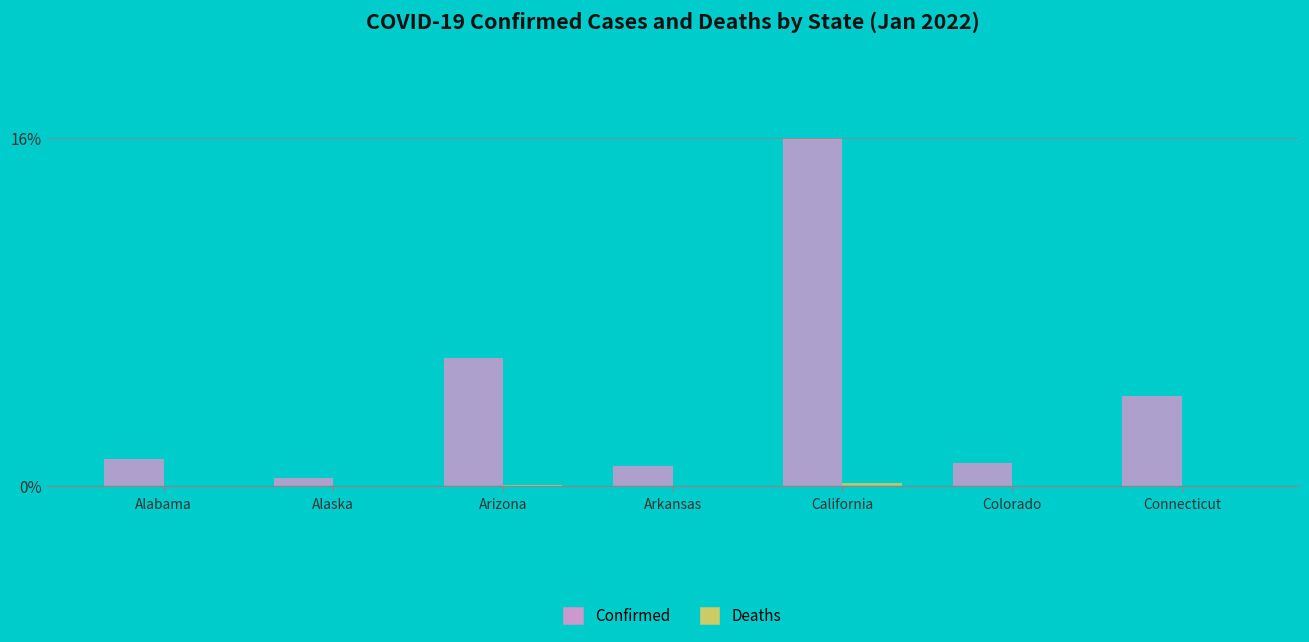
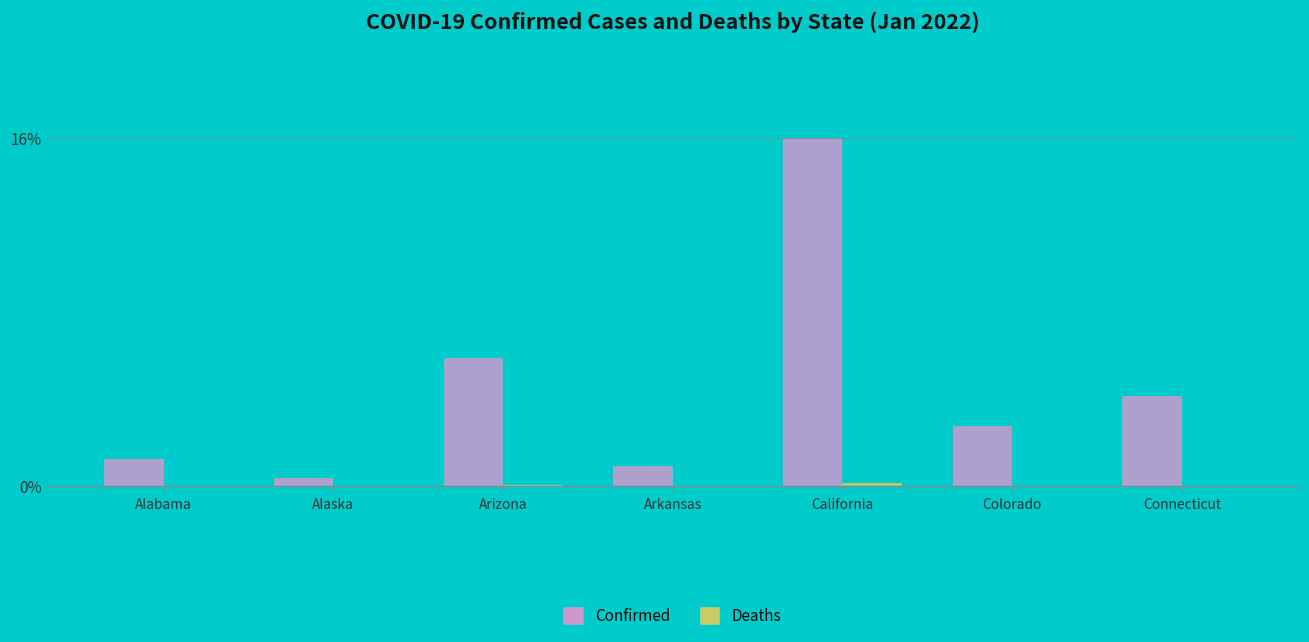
  {
    "Confirmed": {
      "Alabama": "1.3%",
      "Alaska": "0.4%",
      "Arizona": "5.9%",
      "Arkansas": "0.9%",
      "California": "16.0%",
-     "Colorado": "1.1%",
+     "Colorado": "2.8%",
      "Connecticut": "4.2%"
    },
    "Deaths": {
      "California": "0.2%"
    }
  }
